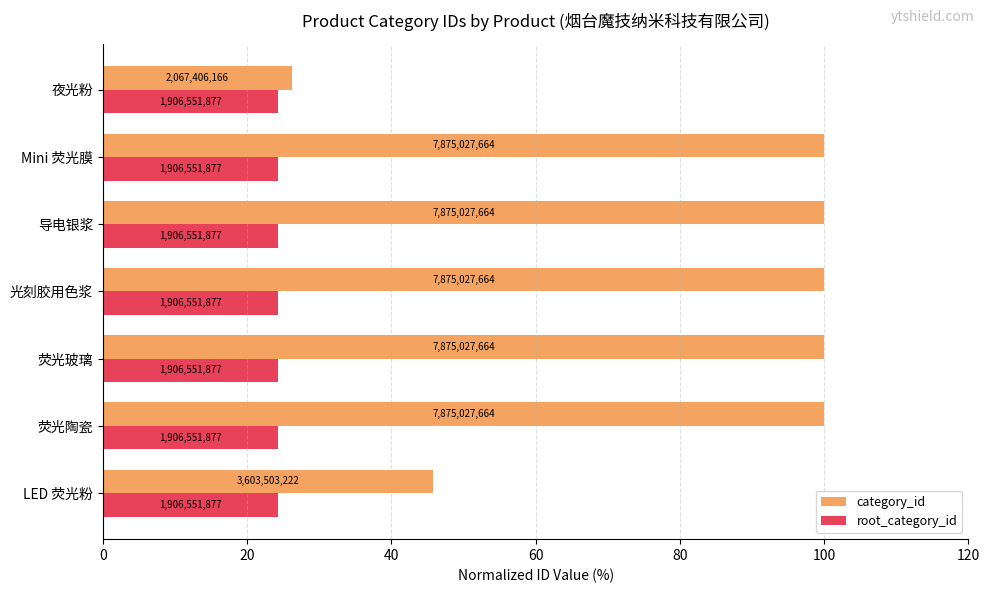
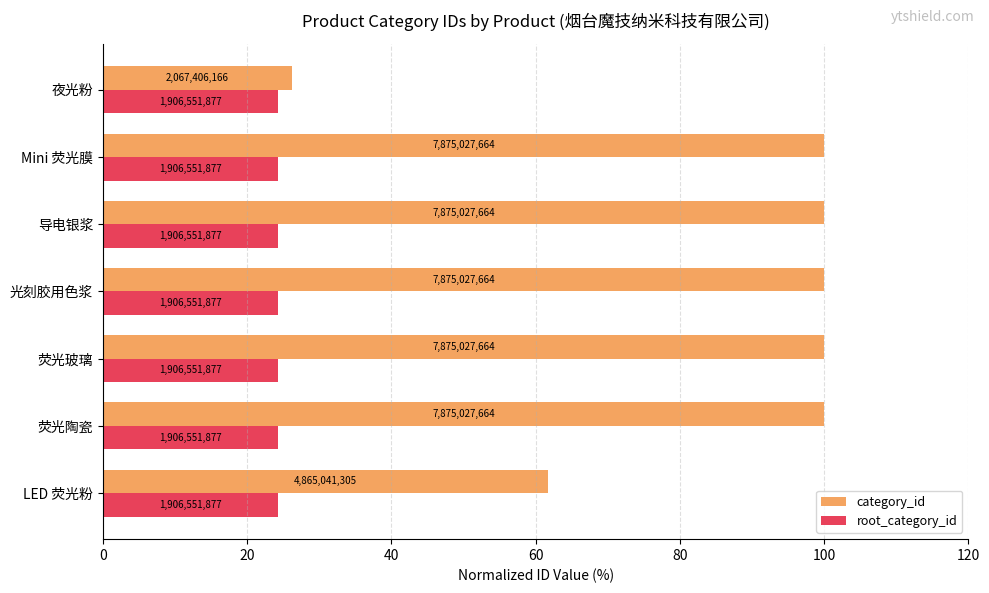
  {
    "category_id": {
-     "LED 荧光粉": "3,603,503,222"
+     "LED 荧光粉": "4,865,041,305"
    }
  }
